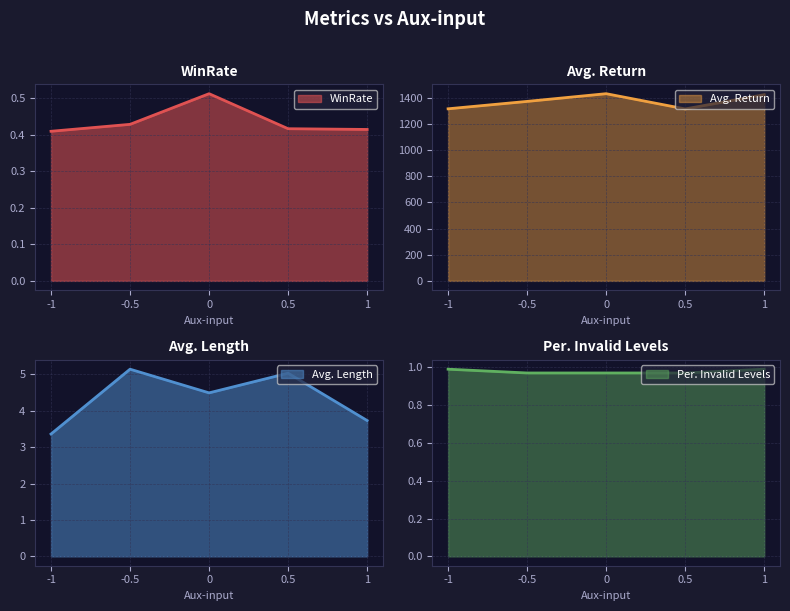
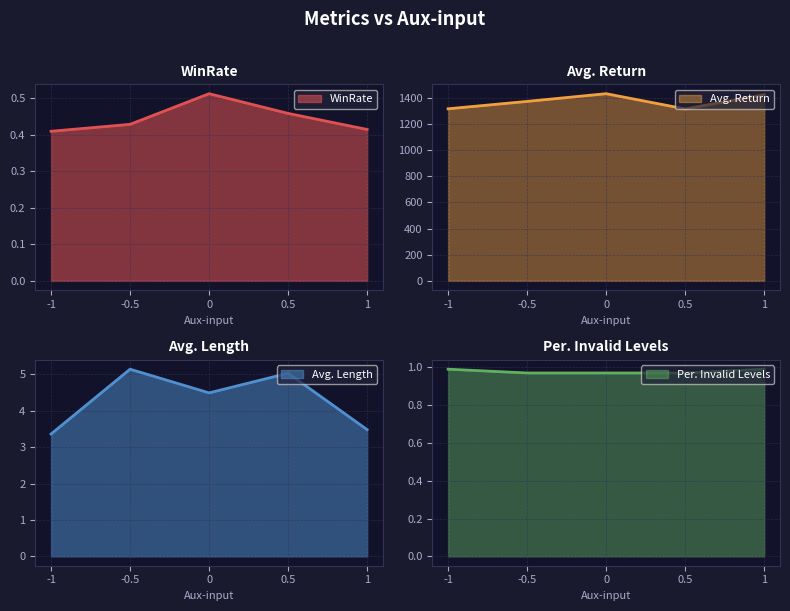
  {
    "WinRate": {
      "-1": 0.41,
      "-0.5": 0.43,
      "0": 0.51,
-     "0.5": 0.42,
+     "0.5": 0.46,
      "1": 0.42
    },
    "Avg. Return": {
      "-1": 1320,
      "-0.5": 1370,
      "0": 1430,
      "0.5": 1320
    },
    "Avg. Length": {
      "-1": 3.4,
      "-0.5": 5.1,
      "0": 4.5,
-     "1": 3.7
+     "1": 3.5
    },
    "Per. Invalid Levels": {
      "-1": 0.99,
      "-0.5": 0.97,
      "0": 0.97
    }
  }
